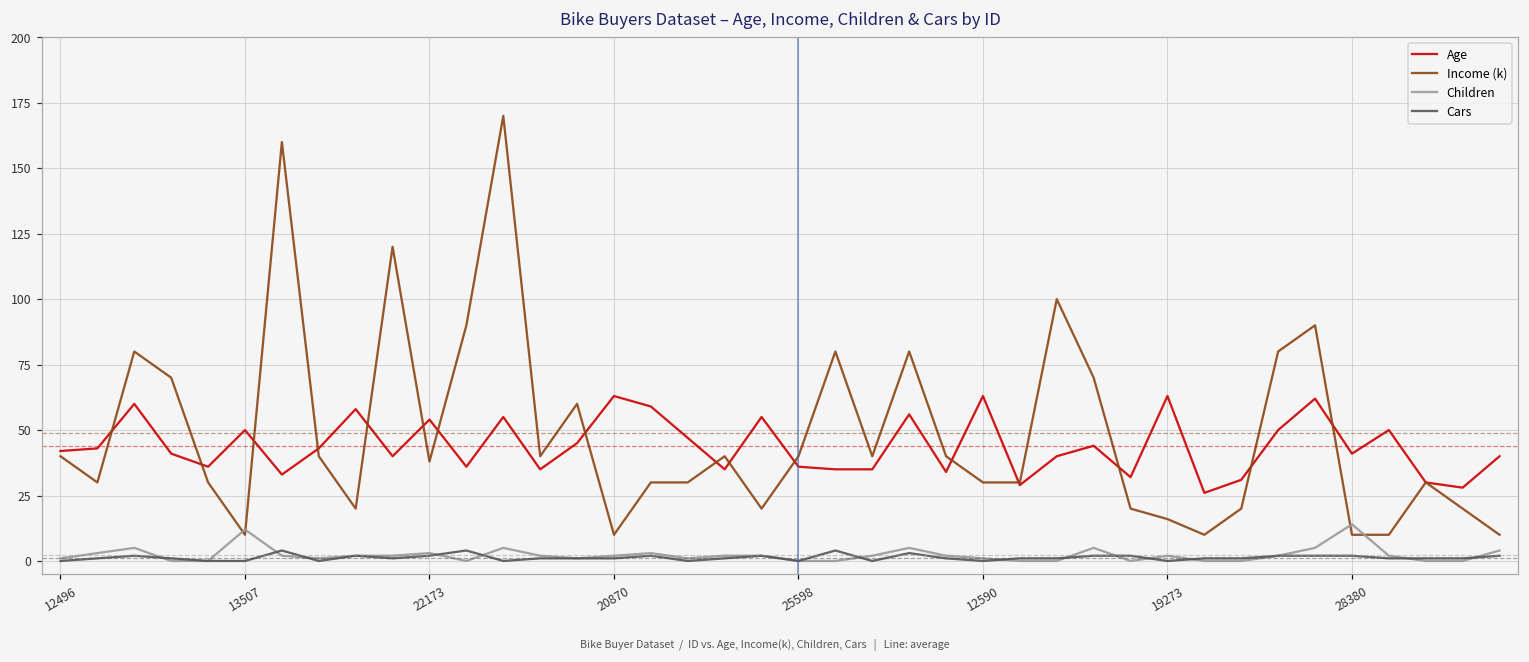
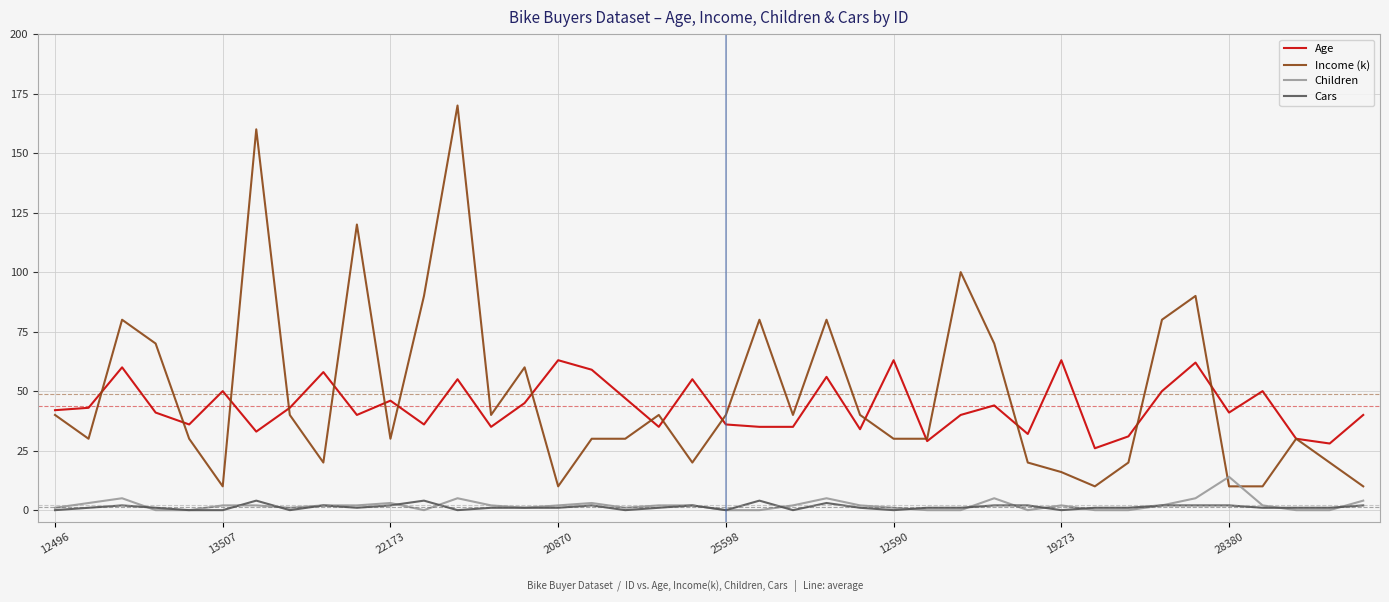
  {
    "Age": {
      "12496": 42,
      "13507": 50,
-     "22173": 54,
+     "22173": 46,
      "20870": 63,
      "25598": 36,
      "12590": 63,
      "19273": 63,
      "28380": 41
    },
    "Income (k)": {
      "12496": 40,
      "13507": 10,
-     "22173": 38,
+     "22173": 30,
      "20870": 10,
      "25598": 40,
      "12590": 30,
      "19273": 16,
      "28380": 10
    },
    "Children": {
-     "13507": 12,
+     "13507": 2,
      "19273": 2,
      "28380": 14
    },
    "Cars": {
      "13507": 0,
      "19273": 0,
      "28380": 2
    }
  }
